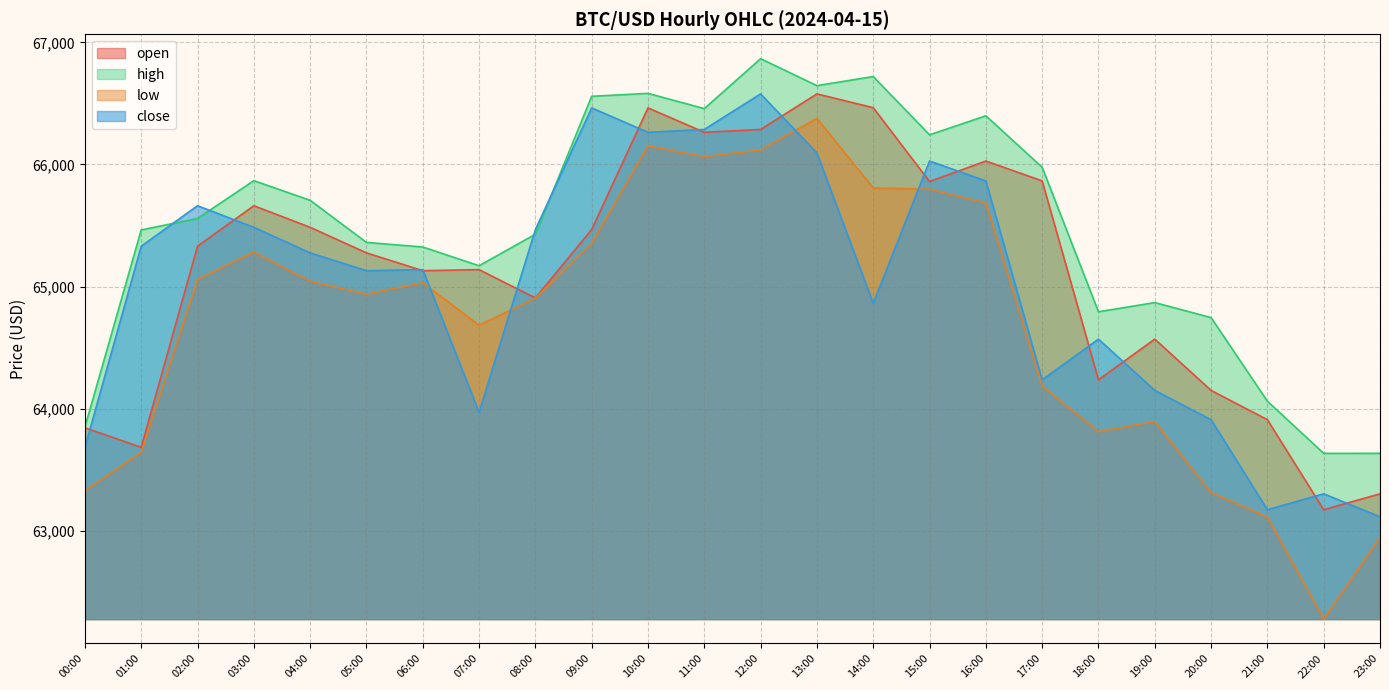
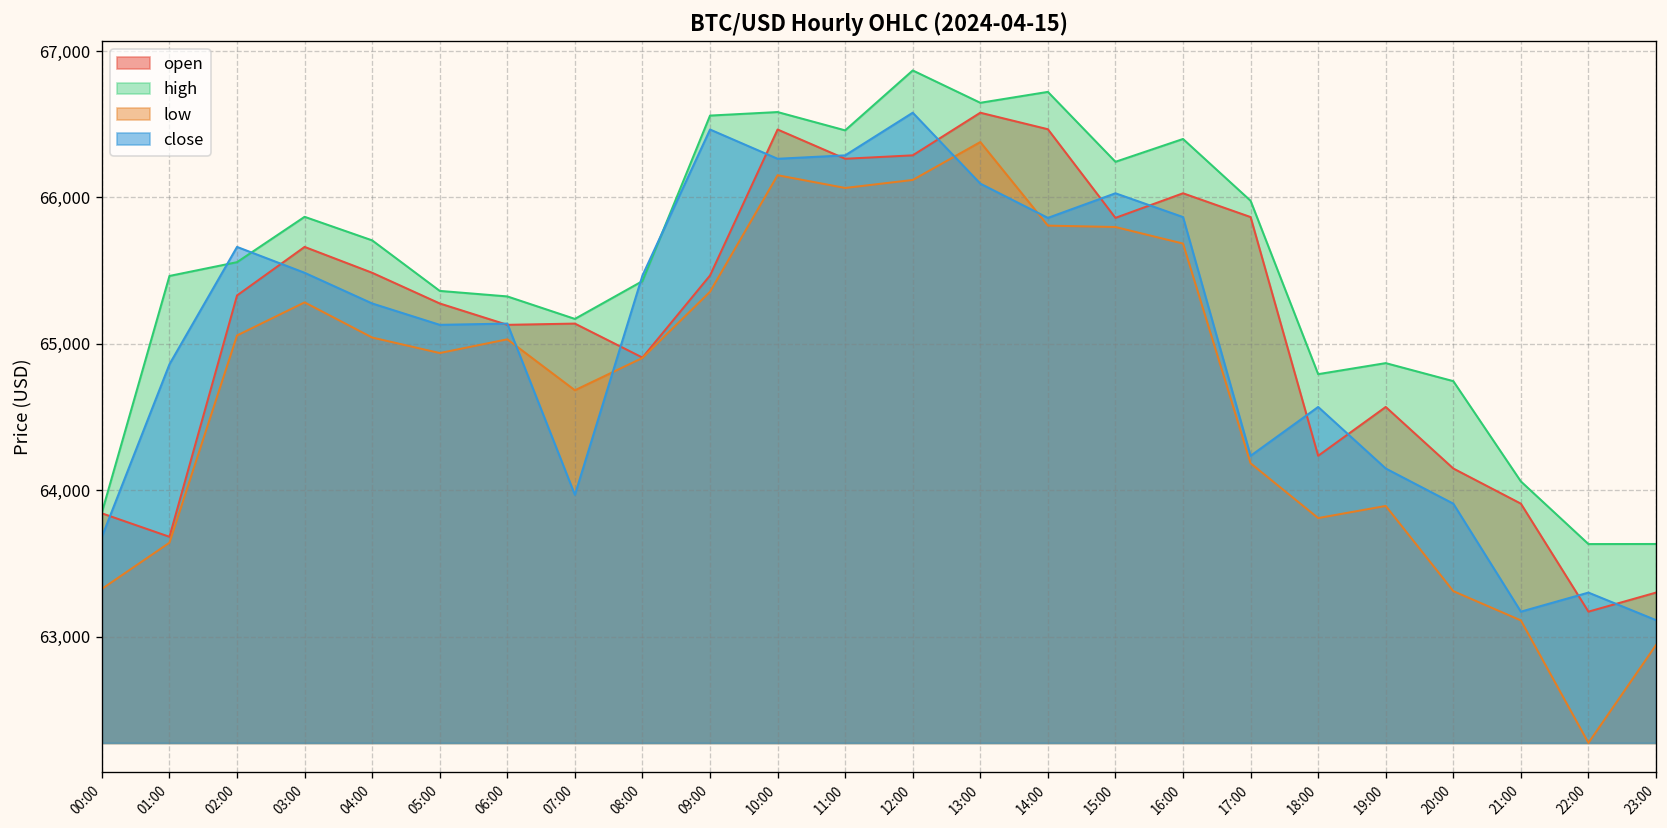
  {
    "high": {
      "01:00": "65,460",
      "02:00": "65,560",
      "03:00": "65,870",
      "04:00": "65,710",
      "05:00": "65,360",
      "06:00": "65,320",
      "07:00": "65,170",
      "08:00": "65,430",
      "09:00": "66,560",
      "10:00": "66,580",
      "11:00": "66,460",
      "12:00": "66,870",
      "13:00": "66,650",
      "14:00": "66,720",
      "15:00": "66,240",
      "16:00": "66,400",
      "17:00": "65,980",
      "18:00": "64,790",
      "19:00": "64,870",
      "20:00": "64,750",
      "21:00": "64,060",
      "22:00": "63,630",
      "23:00": "63,630"
    },
    "close": {
      "00:00": "63,680",
-     "01:00": "65,330",
+     "01:00": "64,860",
      "02:00": "65,660",
      "03:00": "65,490",
      "04:00": "65,280",
      "05:00": "65,130",
      "07:00": "63,970",
      "08:00": "65,470",
      "09:00": "66,460",
      "10:00": "66,260",
      "11:00": "66,290",
      "12:00": "66,580",
      "13:00": "66,090",
-     "14:00": "64,860",
+     "14:00": "65,860",
      "15:00": "66,030",
      "16:00": "65,870",
      "17:00": "64,240",
      "18:00": "64,570",
      "19:00": "64,150",
      "20:00": "63,910",
      "21:00": "63,170",
      "22:00": "63,300",
      "23:00": "63,110"
    }
  }
